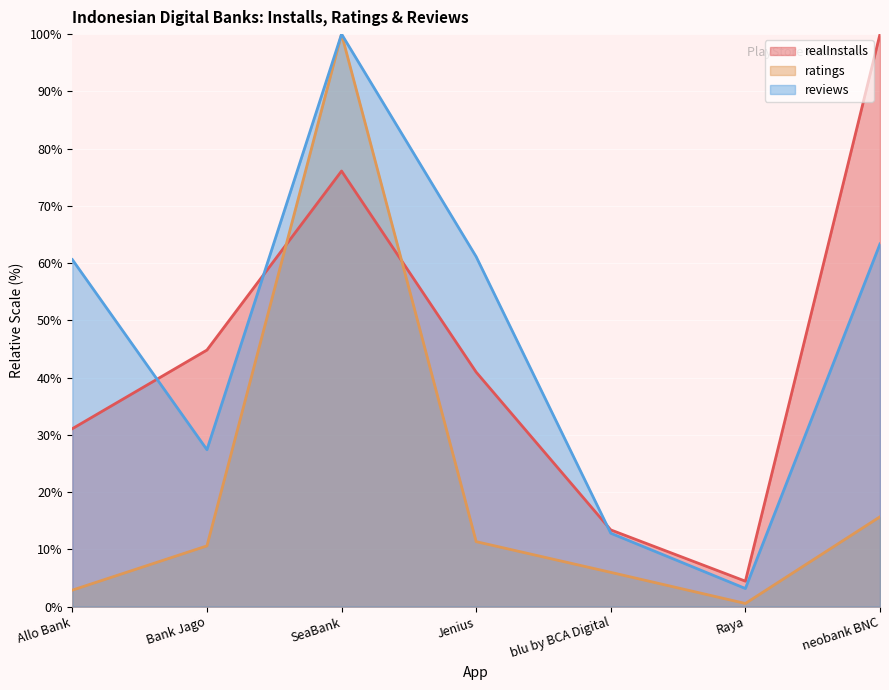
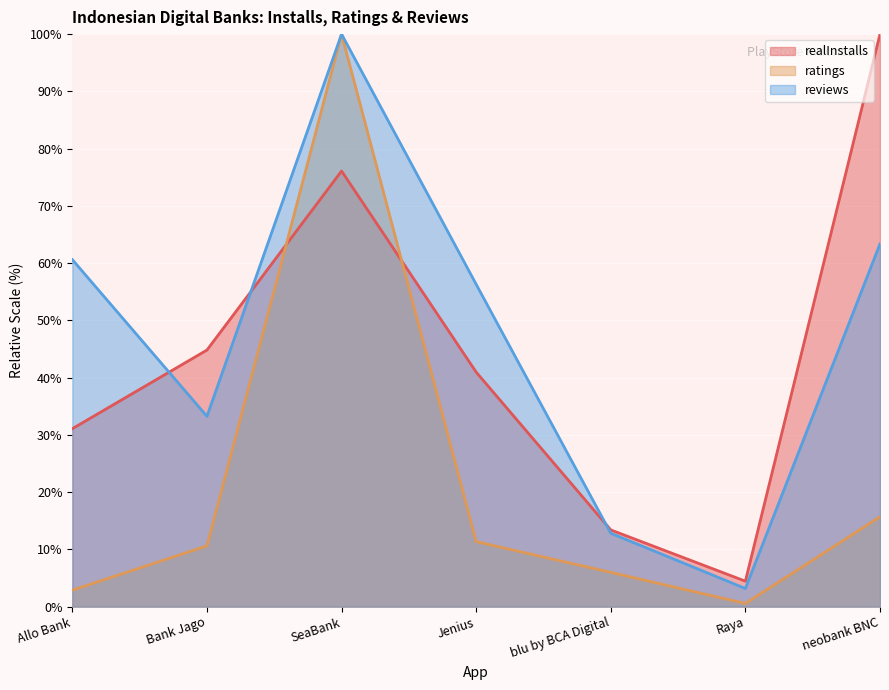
  {
    "reviews": {
      "Allo Bank": "61%",
-     "Bank Jago": "27%",
-     "Jenius": "61%",
+     "Bank Jago": "33%",
+     "Jenius": "56%",
      "blu by BCA Digital": "13%",
      "Raya": "3%",
      "neobank BNC": "63%"
    }
  }
